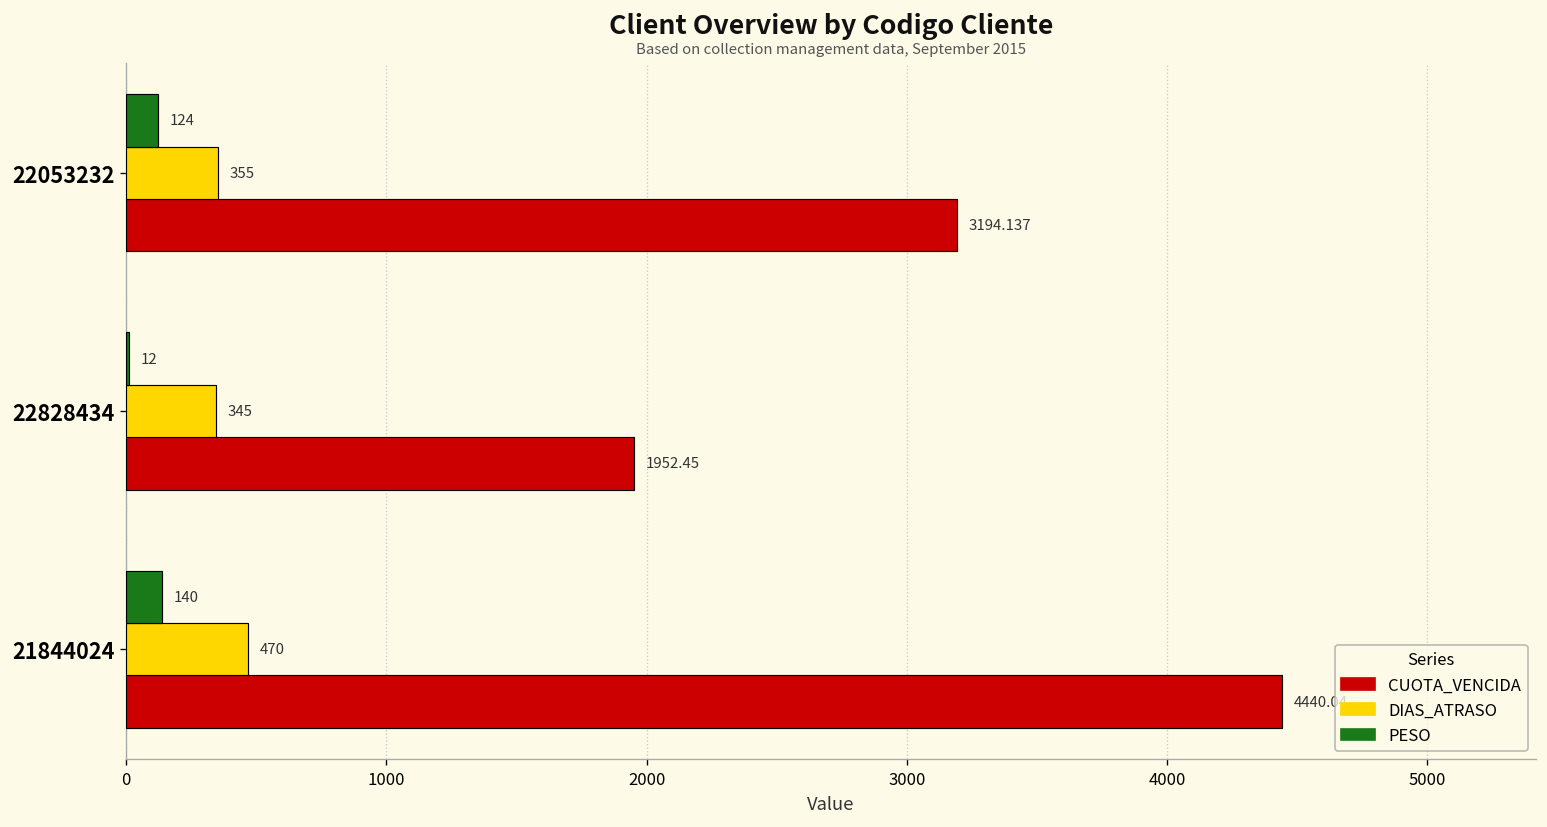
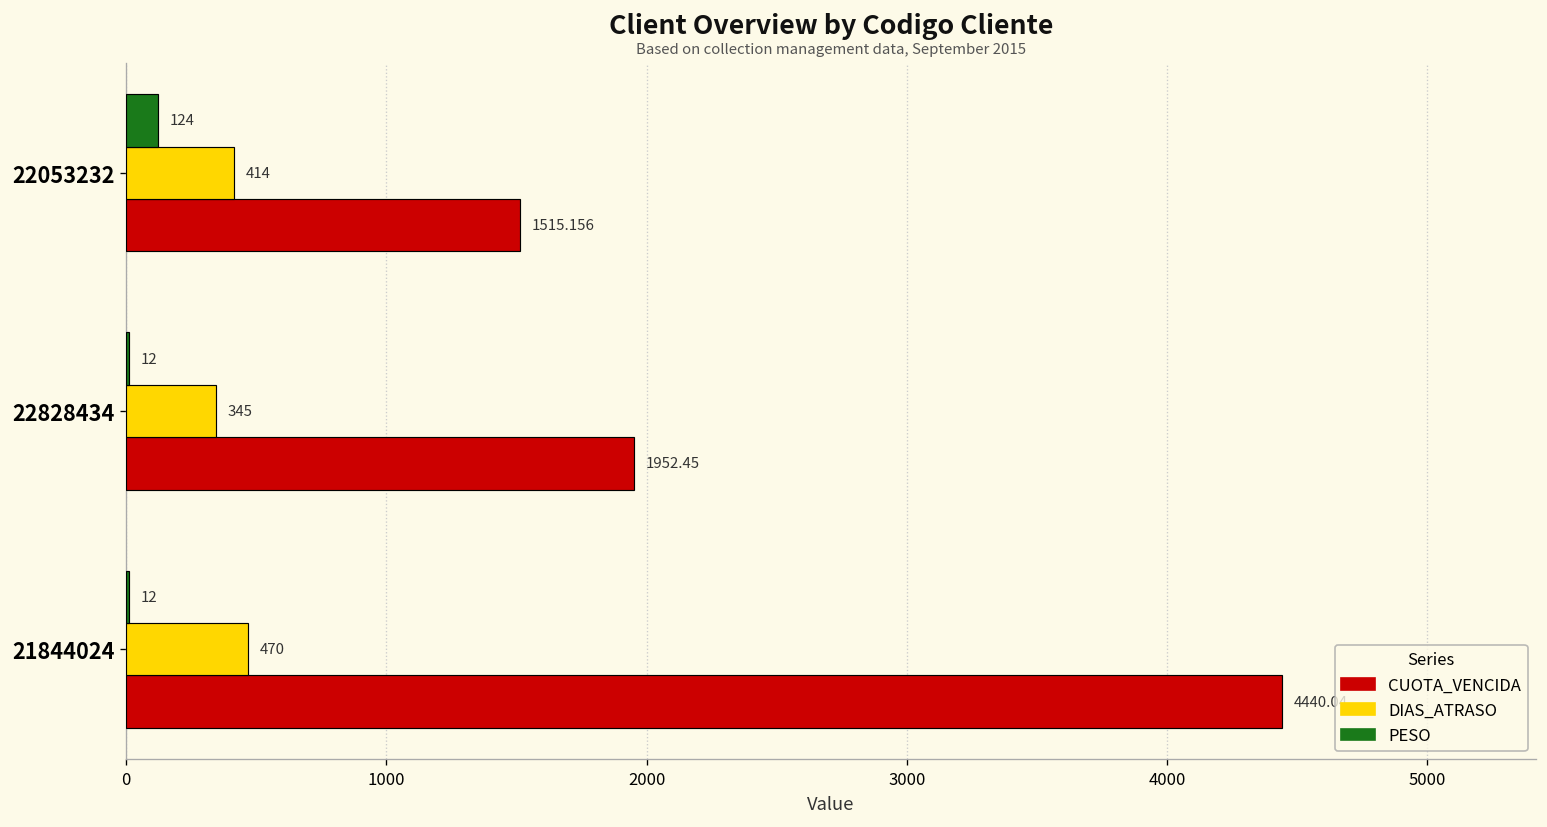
  {
    "CUOTA_VENCIDA": {
-     "22053232": 3194.137,
+     "22053232": 1515.156,
      "22828434": 1952.45
    },
    "DIAS_ATRASO": {
-     "22053232": 355,
+     "22053232": 414,
      "22828434": 345,
      "21844024": 470
    },
    "PESO": {
      "22053232": 124,
      "22828434": 12,
-     "21844024": 140
+     "21844024": 12
    }
  }
